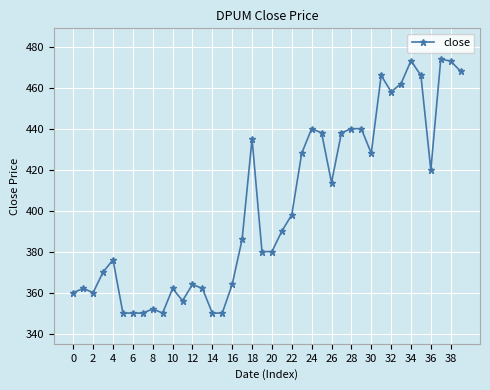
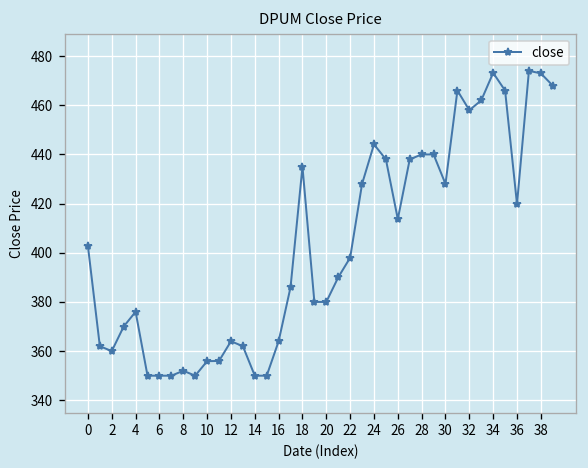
  {
-   "0": 360,
+   "0": 403,
    "2": 360,
    "4": 376,
    "6": 350,
    "8": 352,
-   "10": 362,
+   "10": 356,
    "12": 364,
    "14": 350,
    "16": 364,
    "18": 435,
    "20": 380,
    "22": 398,
-   "24": 440,
+   "24": 444,
    "26": 414,
    "28": 440,
    "30": 428,
    "32": 458,
    "34": 473,
    "36": 420,
    "38": 473
  }
